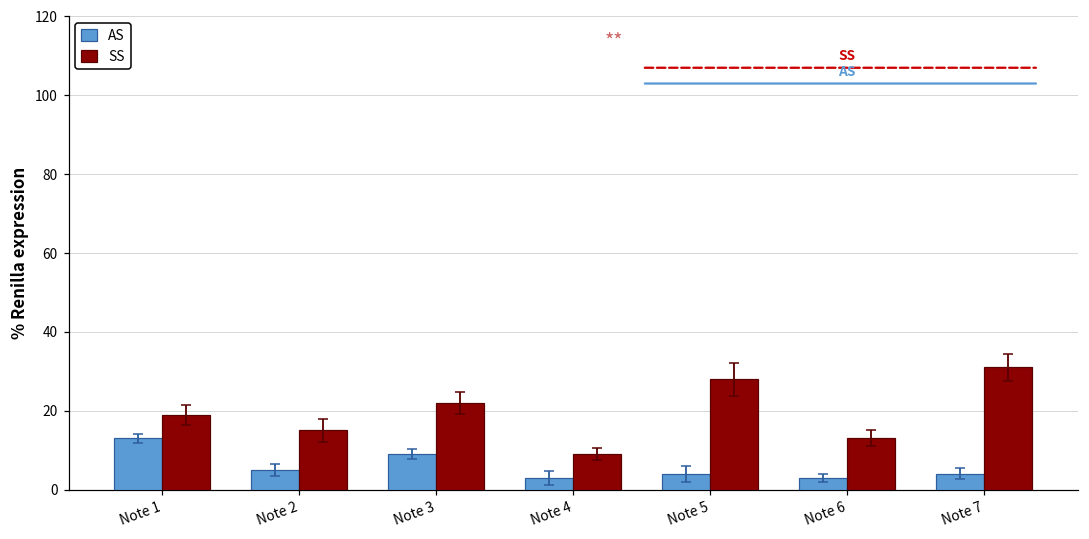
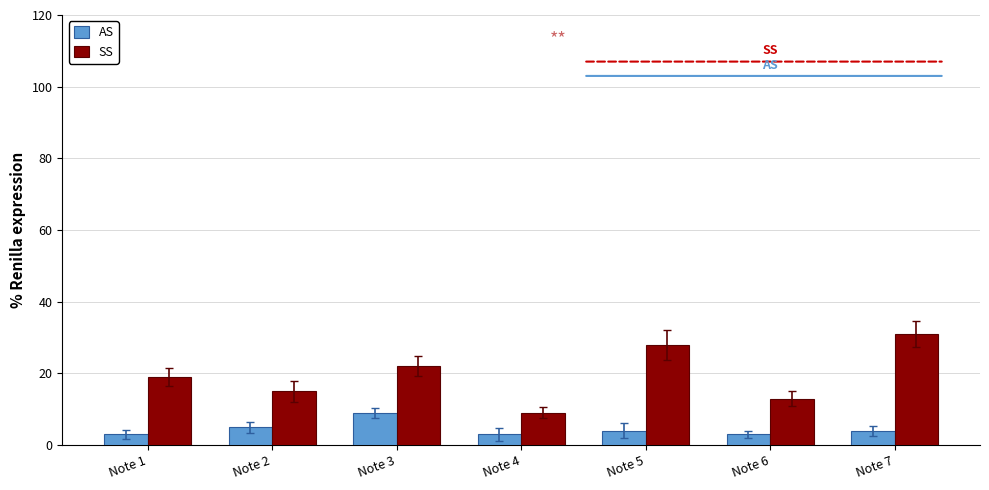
  {
    "AS": {
-     "Note 1": 13,
+     "Note 1": 3,
      "Note 2": 5,
      "Note 3": 9,
      "Note 4": 3,
      "Note 5": 4,
      "Note 6": 3,
      "Note 7": 4
    }
  }
